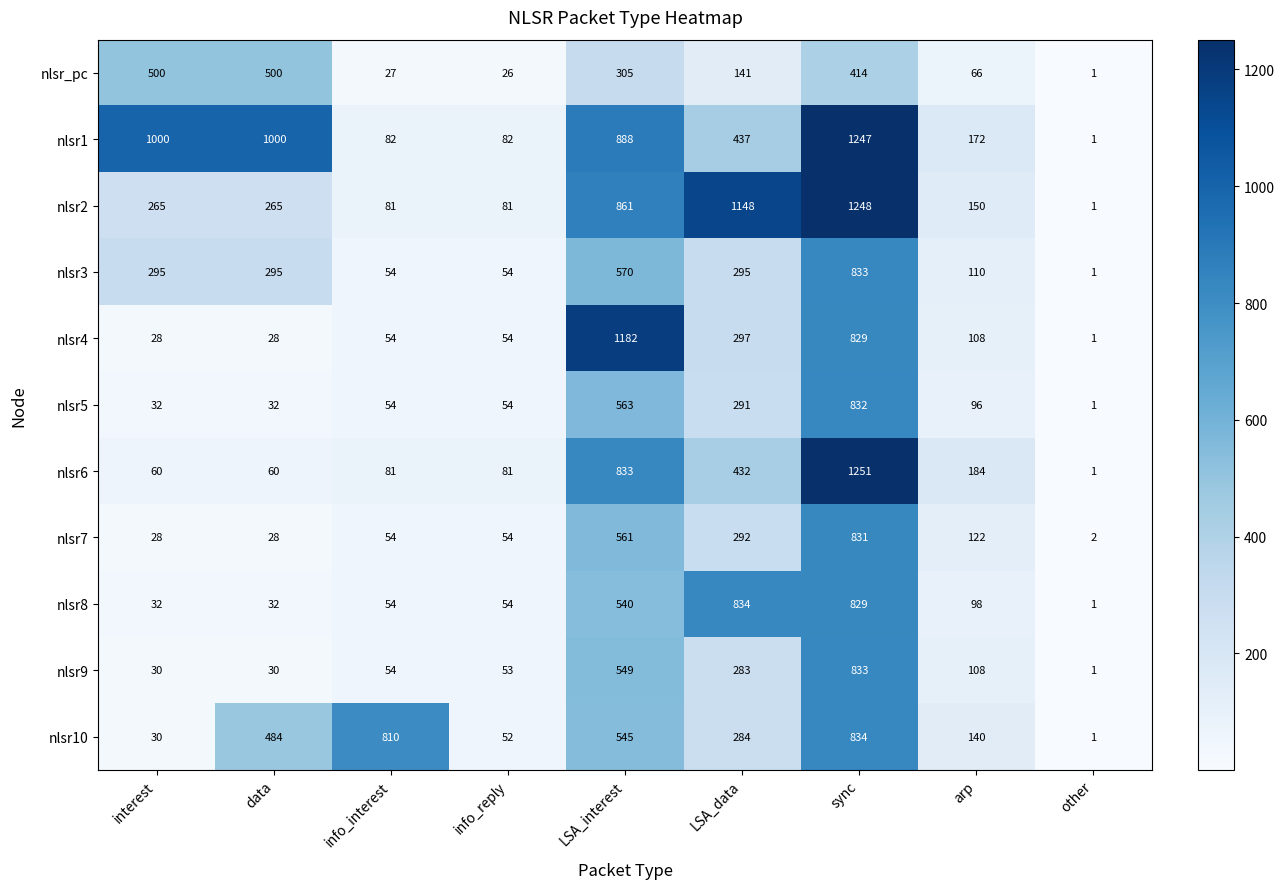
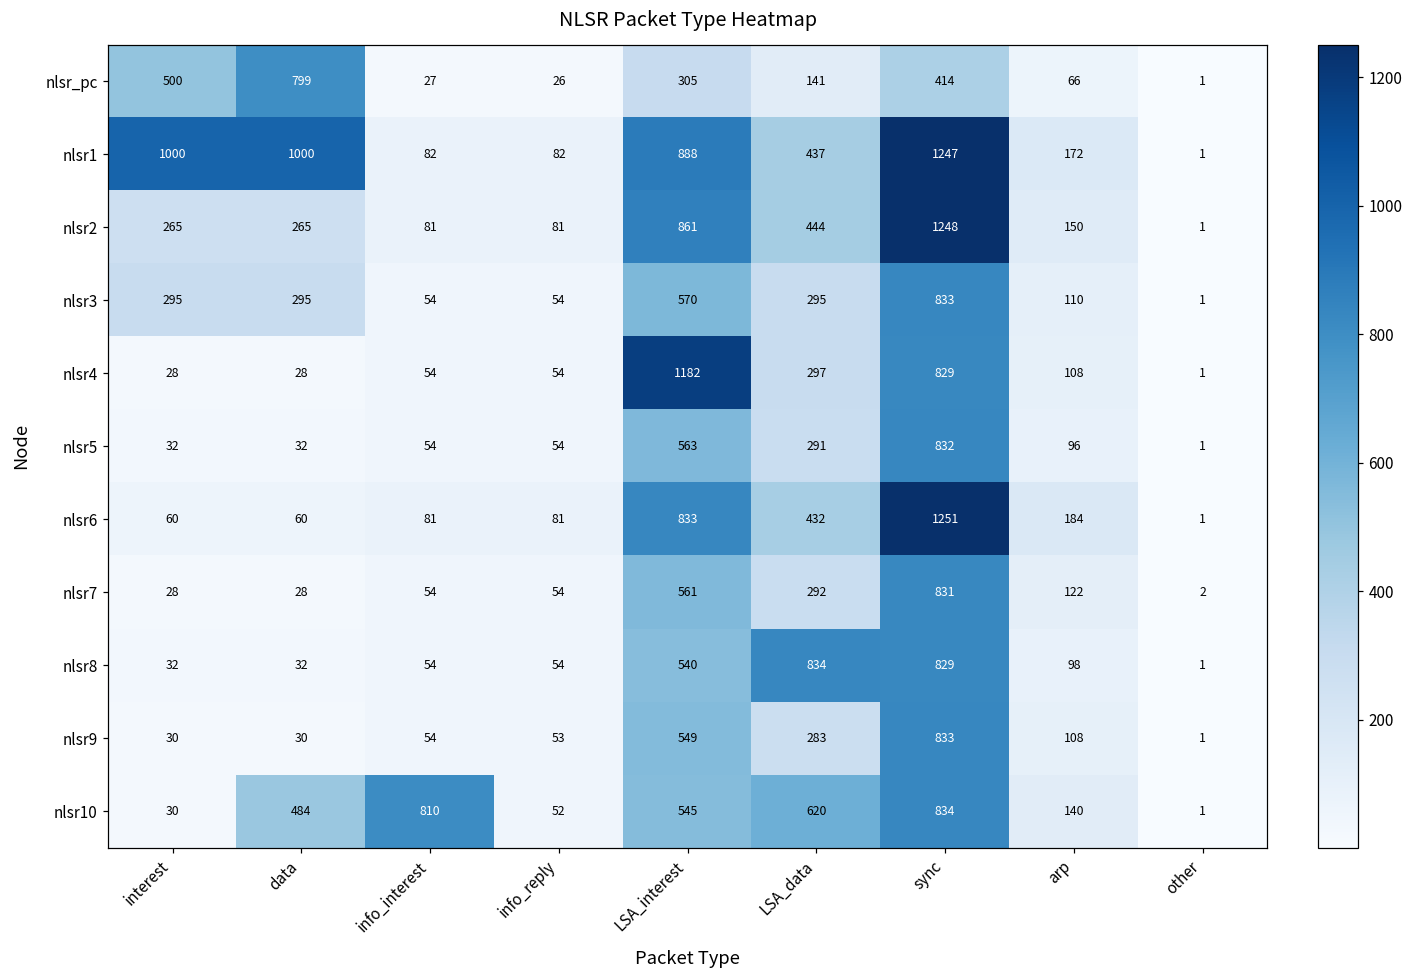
  {
    "nlsr_pc": {
      "interest": 500,
-     "data": 500,
+     "data": 799,
      "info_interest": 27,
      "info_reply": 26,
      "LSA_interest": 305,
      "LSA_data": 141,
      "sync": 414,
      "arp": 66,
      "other": 1
    },
    "nlsr1": {
      "interest": 1000,
      "data": 1000,
      "info_interest": 82,
      "info_reply": 82,
      "LSA_interest": 888,
      "LSA_data": 437,
      "sync": 1247,
      "arp": 172,
      "other": 1
    },
    "nlsr2": {
      "interest": 265,
      "data": 265,
      "info_interest": 81,
      "info_reply": 81,
      "LSA_interest": 861,
-     "LSA_data": 1148,
+     "LSA_data": 444,
      "sync": 1248,
      "arp": 150,
      "other": 1
    },
    "nlsr3": {
      "interest": 295,
      "data": 295,
      "info_interest": 54,
      "info_reply": 54,
      "LSA_interest": 570,
      "LSA_data": 295,
      "sync": 833,
      "arp": 110,
      "other": 1
    },
    "nlsr4": {
      "interest": 28,
      "data": 28,
      "info_interest": 54,
      "info_reply": 54,
      "LSA_interest": 1182,
      "LSA_data": 297,
      "sync": 829,
      "arp": 108,
      "other": 1
    },
    "nlsr5": {
      "interest": 32,
      "data": 32,
      "info_interest": 54,
      "info_reply": 54,
      "LSA_interest": 563,
      "LSA_data": 291,
      "sync": 832,
      "arp": 96,
      "other": 1
    },
    "nlsr6": {
      "interest": 60,
      "data": 60,
      "info_interest": 81,
      "info_reply": 81,
      "LSA_interest": 833,
      "LSA_data": 432,
      "sync": 1251,
      "arp": 184,
      "other": 1
    },
    "nlsr7": {
      "interest": 28,
      "data": 28,
      "info_interest": 54,
      "info_reply": 54,
      "LSA_interest": 561,
      "LSA_data": 292,
      "sync": 831,
      "arp": 122,
      "other": 2
    },
    "nlsr8": {
      "interest": 32,
      "data": 32,
      "info_interest": 54,
      "info_reply": 54,
      "LSA_interest": 540,
      "LSA_data": 834,
      "sync": 829,
      "arp": 98,
      "other": 1
    },
    "nlsr9": {
      "interest": 30,
      "data": 30,
      "info_interest": 54,
      "info_reply": 53,
      "LSA_interest": 549,
      "LSA_data": 283,
      "sync": 833,
      "arp": 108,
      "other": 1
    },
    "nlsr10": {
      "interest": 30,
      "data": 484,
      "info_interest": 810,
      "info_reply": 52,
      "LSA_interest": 545,
-     "LSA_data": 284,
+     "LSA_data": 620,
      "sync": 834,
      "arp": 140,
      "other": 1
    }
  }
